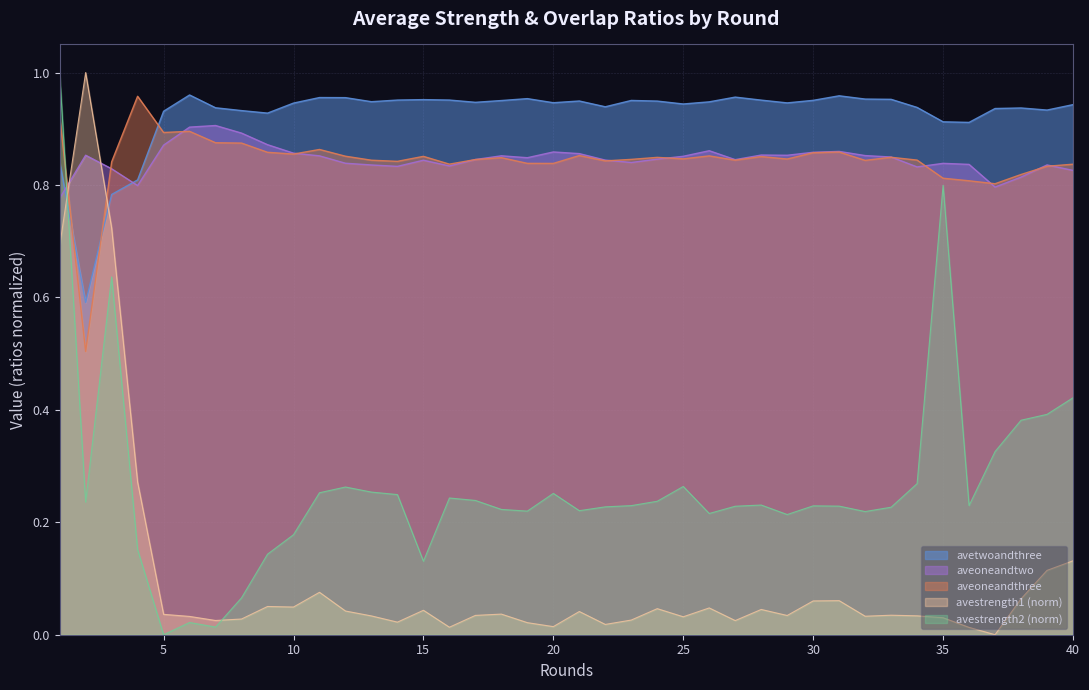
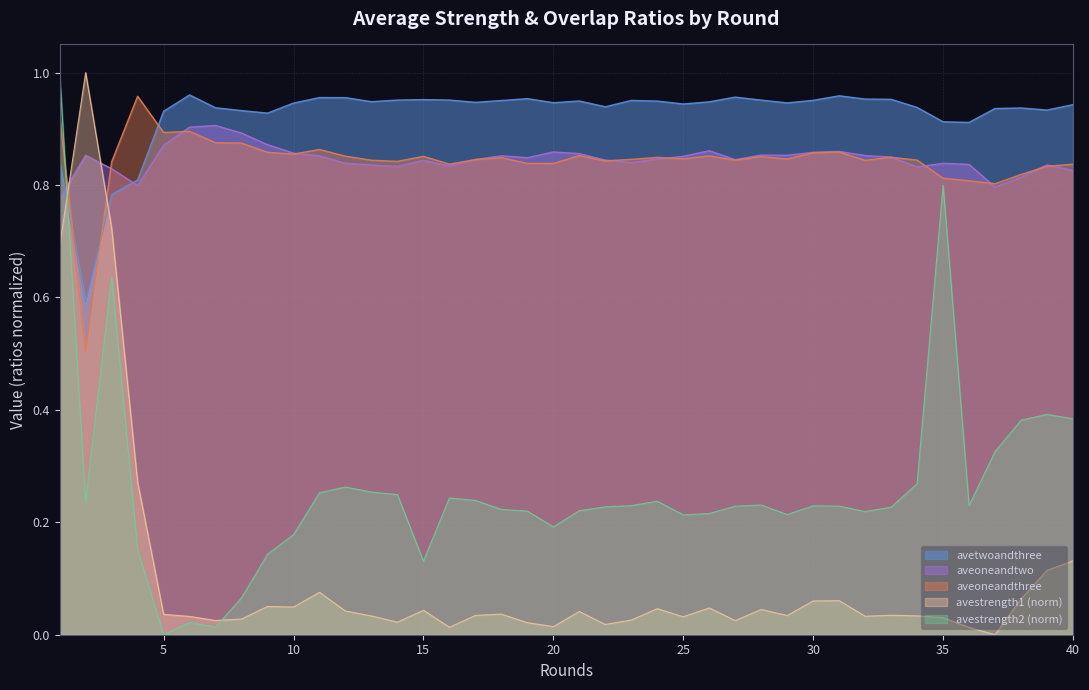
  {
    "avestrength2 (norm)": {
      "5": 0.00,
      "10": 0.18,
      "15": 0.13,
-     "20": 0.25,
-     "25": 0.26,
+     "20": 0.19,
+     "25": 0.21,
      "30": 0.23,
      "35": 0.80,
-     "40": 0.42
+     "40": 0.38
    }
  }
